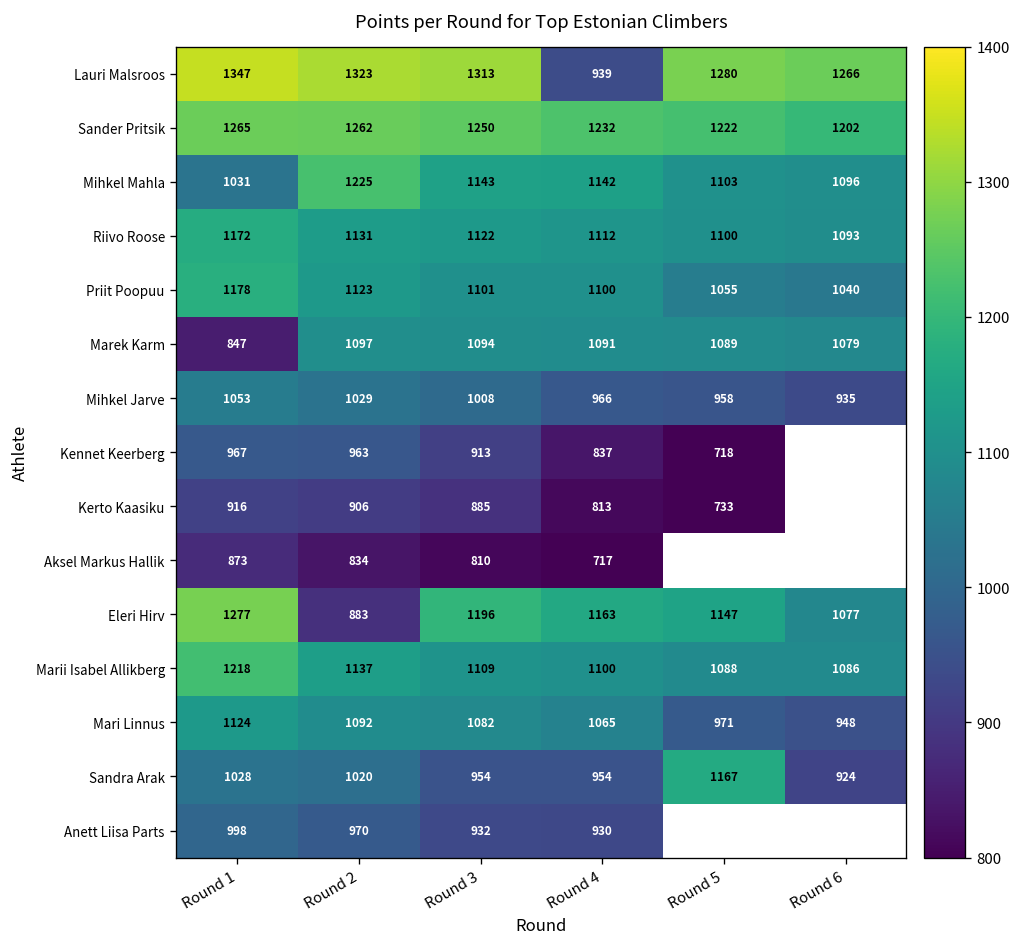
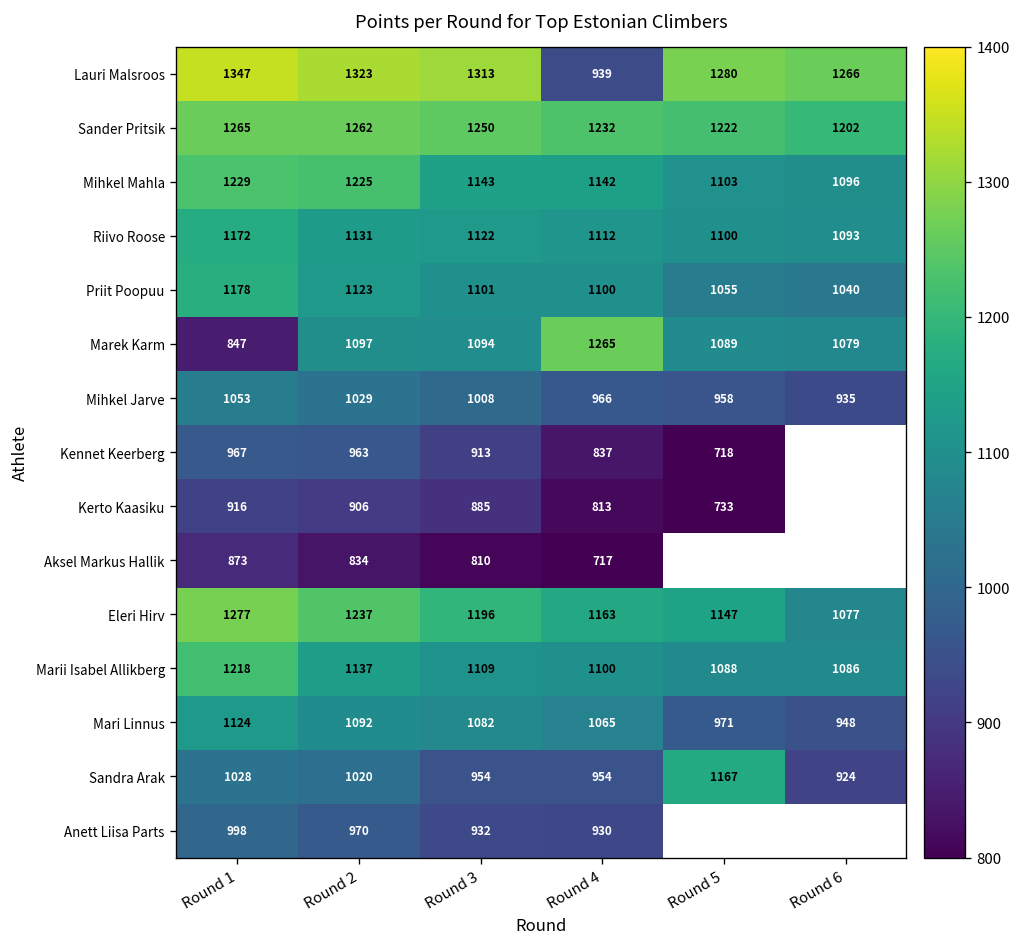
  {
    "Lauri Malsroos": {
      "Round 1": 1347,
      "Round 2": 1323,
      "Round 3": 1313,
      "Round 4": 939,
      "Round 5": 1280,
      "Round 6": 1266
    },
    "Sander Pritsik": {
      "Round 1": 1265,
      "Round 2": 1262,
      "Round 3": 1250,
      "Round 4": 1232,
      "Round 5": 1222,
      "Round 6": 1202
    },
    "Mihkel Mahla": {
-     "Round 1": 1031,
+     "Round 1": 1229,
      "Round 2": 1225,
      "Round 3": 1143,
      "Round 4": 1142,
      "Round 5": 1103,
      "Round 6": 1096
    },
    "Riivo Roose": {
      "Round 1": 1172,
      "Round 2": 1131,
      "Round 3": 1122,
      "Round 4": 1112,
      "Round 5": 1100,
      "Round 6": 1093
    },
    "Priit Poopuu": {
      "Round 1": 1178,
      "Round 2": 1123,
      "Round 3": 1101,
      "Round 4": 1100,
      "Round 5": 1055,
      "Round 6": 1040
    },
    "Marek Karm": {
      "Round 1": 847,
      "Round 2": 1097,
      "Round 3": 1094,
-     "Round 4": 1091,
+     "Round 4": 1265,
      "Round 5": 1089,
      "Round 6": 1079
    },
    "Mihkel Jarve": {
      "Round 1": 1053,
      "Round 2": 1029,
      "Round 3": 1008,
      "Round 4": 966,
      "Round 5": 958,
      "Round 6": 935
    },
    "Kennet Keerberg": {
      "Round 1": 967,
      "Round 2": 963,
      "Round 3": 913,
      "Round 4": 837,
      "Round 5": 718
    },
    "Kerto Kaasiku": {
      "Round 1": 916,
      "Round 2": 906,
      "Round 3": 885,
      "Round 4": 813,
      "Round 5": 733
    },
    "Aksel Markus Hallik": {
      "Round 1": 873,
      "Round 2": 834,
      "Round 3": 810,
      "Round 4": 717
    },
    "Eleri Hirv": {
      "Round 1": 1277,
-     "Round 2": 883,
+     "Round 2": 1237,
      "Round 3": 1196,
      "Round 4": 1163,
      "Round 5": 1147,
      "Round 6": 1077
    },
    "Marii Isabel Allikberg": {
      "Round 1": 1218,
      "Round 2": 1137,
      "Round 3": 1109,
      "Round 4": 1100,
      "Round 5": 1088,
      "Round 6": 1086
    },
    "Mari Linnus": {
      "Round 1": 1124,
      "Round 2": 1092,
      "Round 3": 1082,
      "Round 4": 1065,
      "Round 5": 971,
      "Round 6": 948
    },
    "Sandra Arak": {
      "Round 1": 1028,
      "Round 2": 1020,
      "Round 3": 954,
      "Round 4": 954,
      "Round 5": 1167,
      "Round 6": 924
    },
    "Anett Liisa Parts": {
      "Round 1": 998,
      "Round 2": 970,
      "Round 3": 932,
      "Round 4": 930
    }
  }
